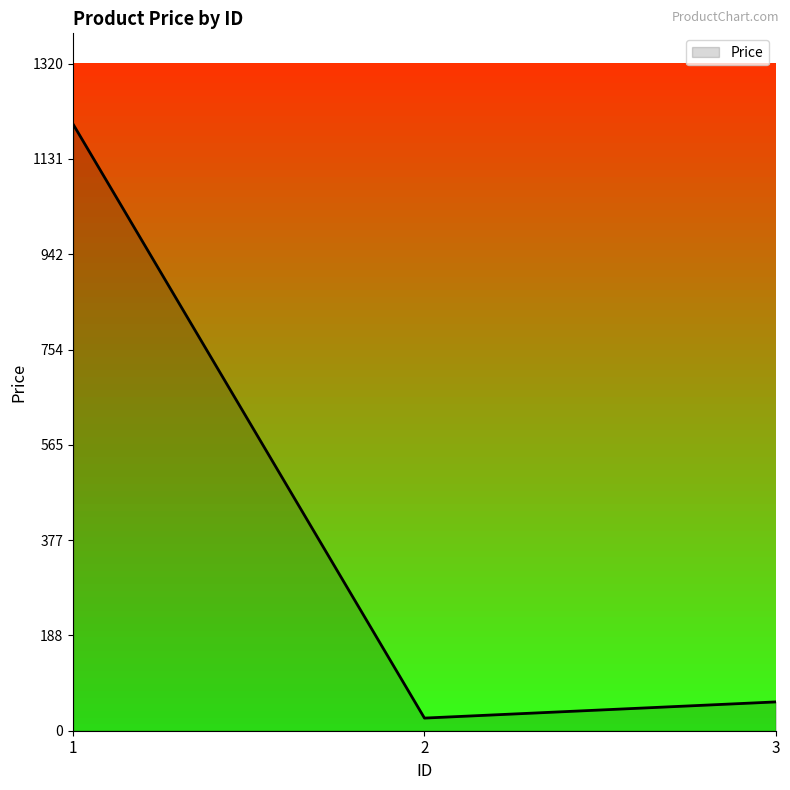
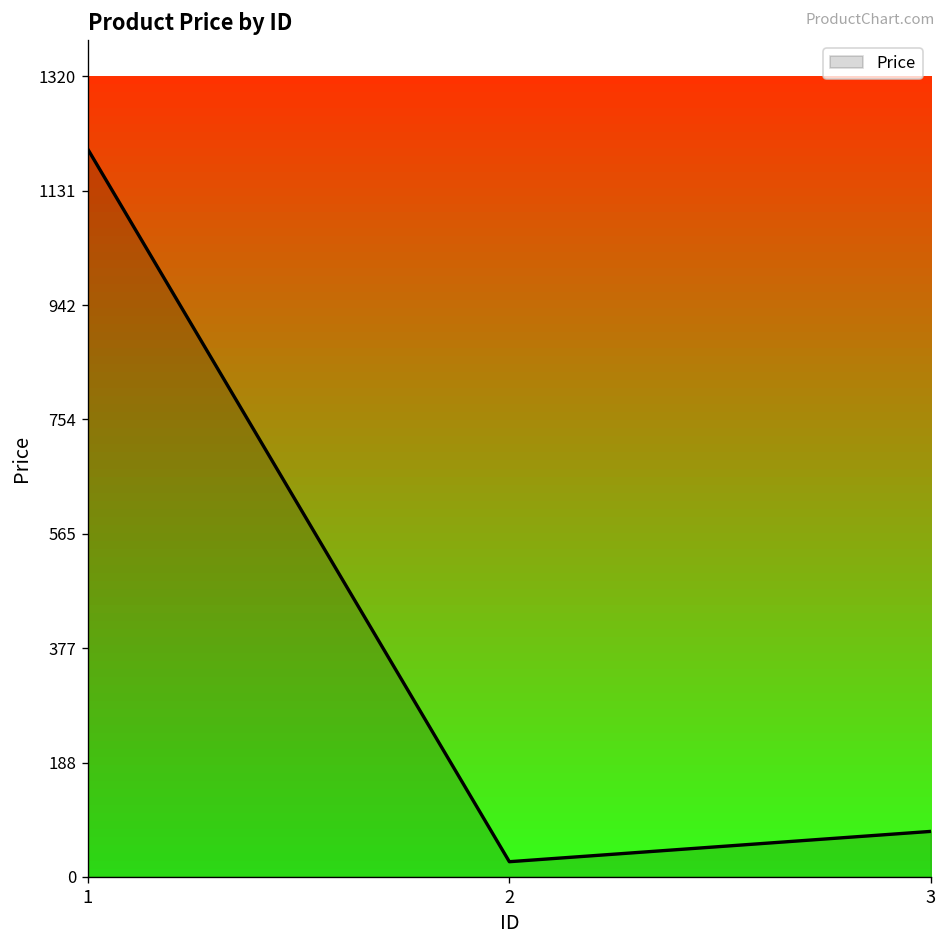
  {
    "1": 1200,
    "2": 30,
-   "3": 60
+   "3": 80
  }
